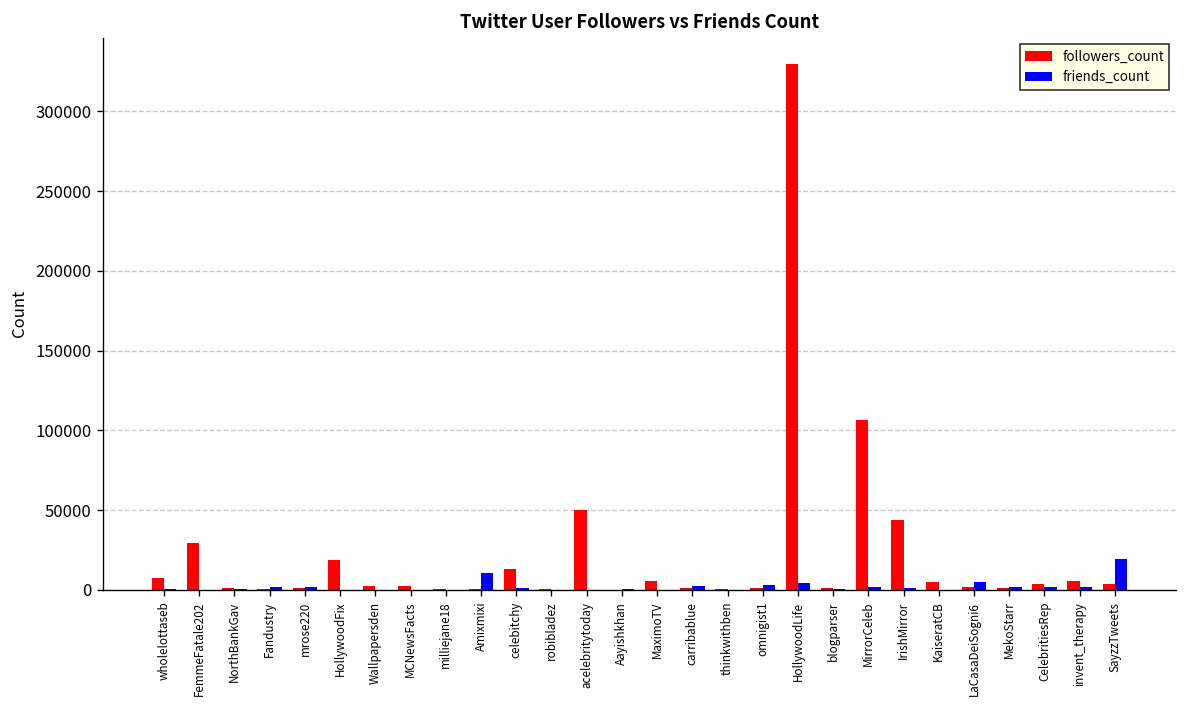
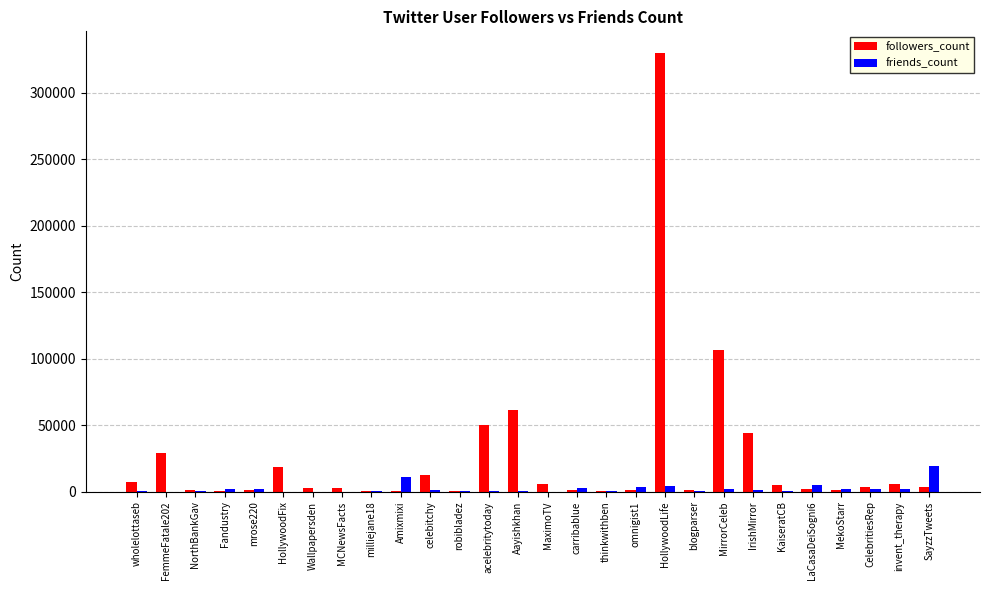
  {
    "followers_count": {
      "wholelottaseb": 8000,
      "FemmeFatale202": 29000,
      "HollywoodFix": 19000,
      "Wallpapersden": 3000,
      "MCNewsFacts": 2000,
      "celebitchy": 13000,
      "acelebritytoday": 50000,
-     "Aayishkhan": 0,
+     "Aayishkhan": 62000,
      "MaximoTV": 5000,
      "HollywoodLife": 330000,
      "MirrorCeleb": 107000,
      "IrishMirror": 44000,
      "KaiseratCB": 5000,
      "CelebritiesRep": 4000,
      "invent_therapy": 6000,
      "SayzzTweets": 3000
    },
    "friends_count": {
      "Amixmixi": 11000,
      "MaximoTV": 0,
      "carribablue": 3000,
      "omnigist1": 3000,
      "HollywoodLife": 4000,
      "LaCasaDeiSogni6": 5000,
      "SayzzTweets": 19000
    }
  }
